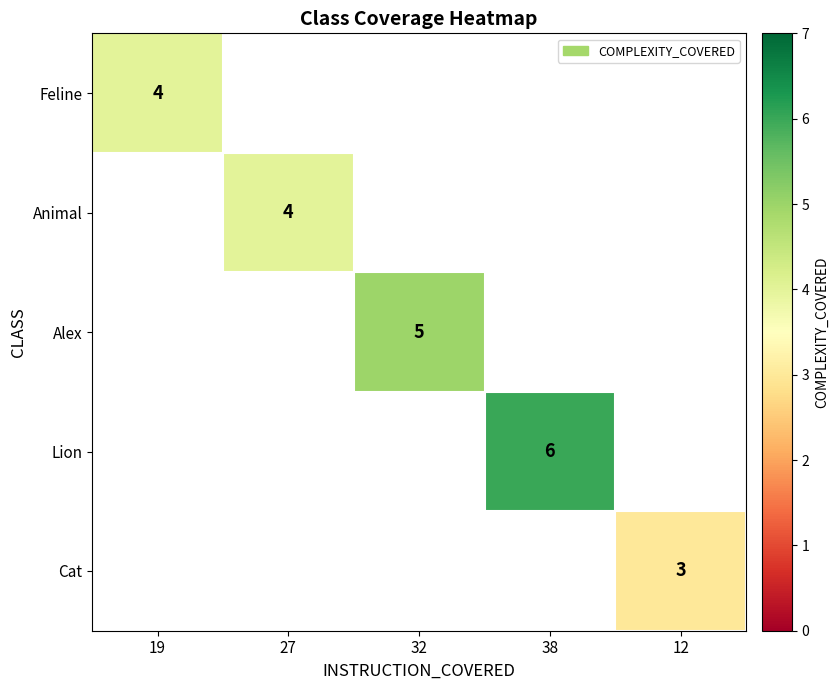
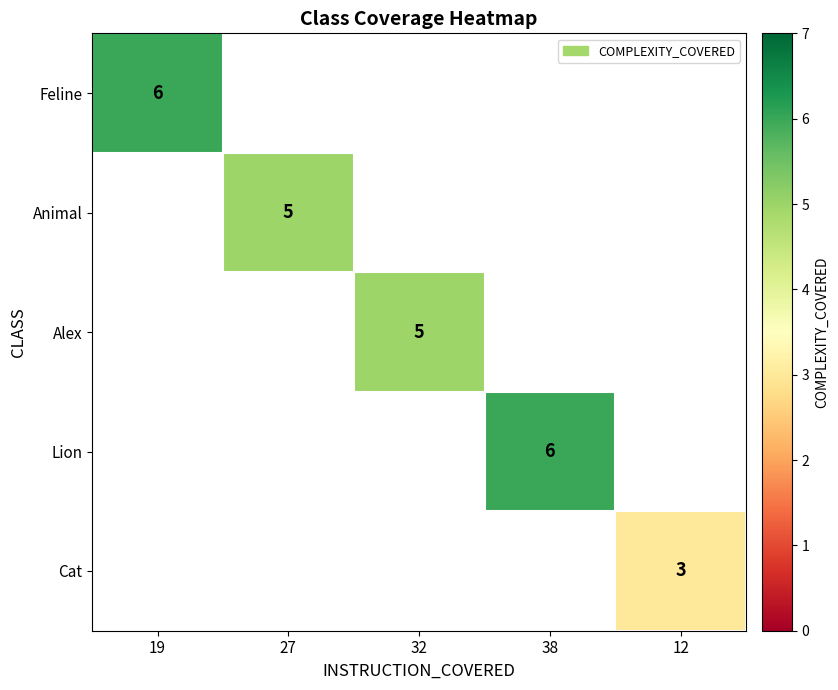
  {
    "Feline": {
-     "19": 4
+     "19": 6
    },
    "Animal": {
-     "27": 4
+     "27": 5
    },
    "Alex": {
      "32": 5
    },
    "Lion": {
      "38": 6
    },
    "Cat": {
      "12": 3
    }
  }
